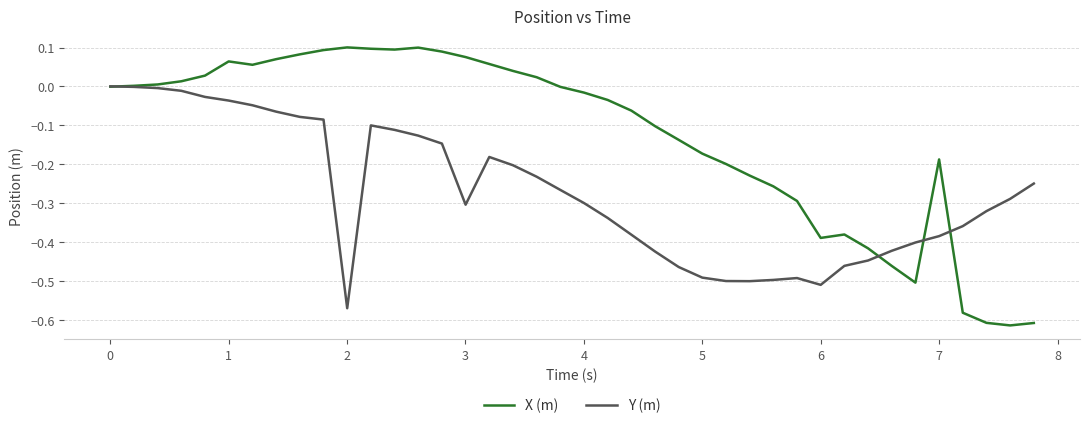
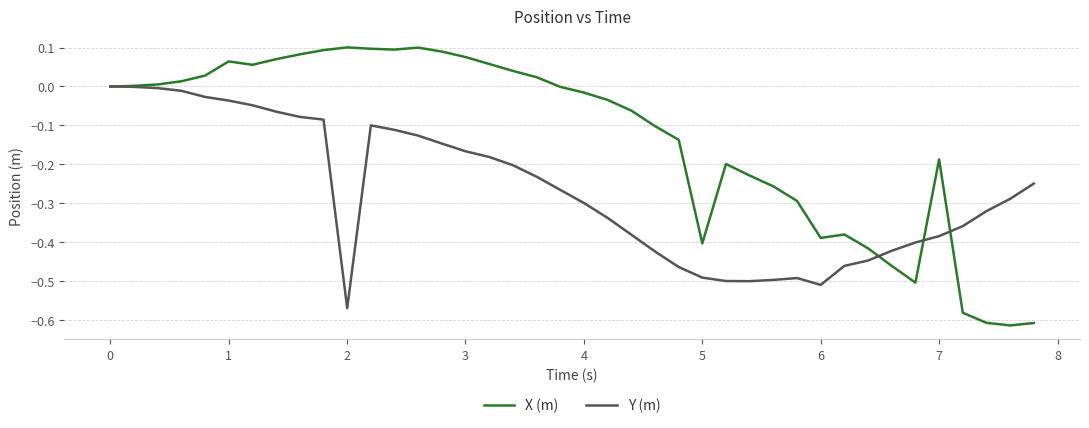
  {
    "X (m)": {
      "1": 0.06,
      "2": 0.10,
      "3": 0.08,
      "4": -0.02,
-     "5": -0.17,
+     "5": -0.40,
      "6": -0.39,
      "7": -0.19
    },
    "Y (m)": {
      "1": -0.04,
      "2": -0.57,
-     "3": -0.30,
+     "3": -0.17,
      "4": -0.30,
      "5": -0.49,
      "6": -0.51,
      "7": -0.38
    }
  }
